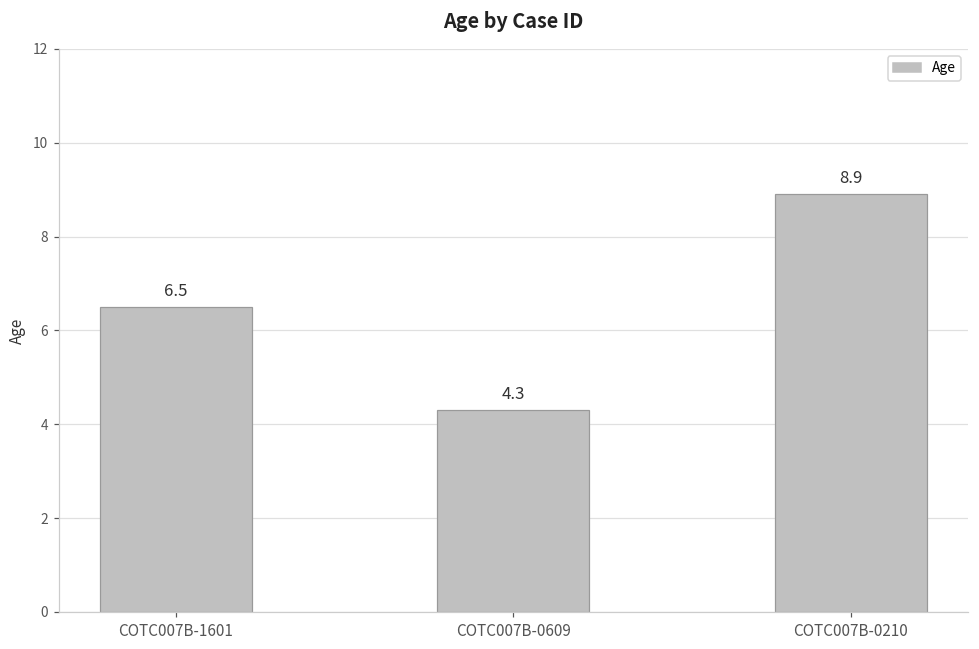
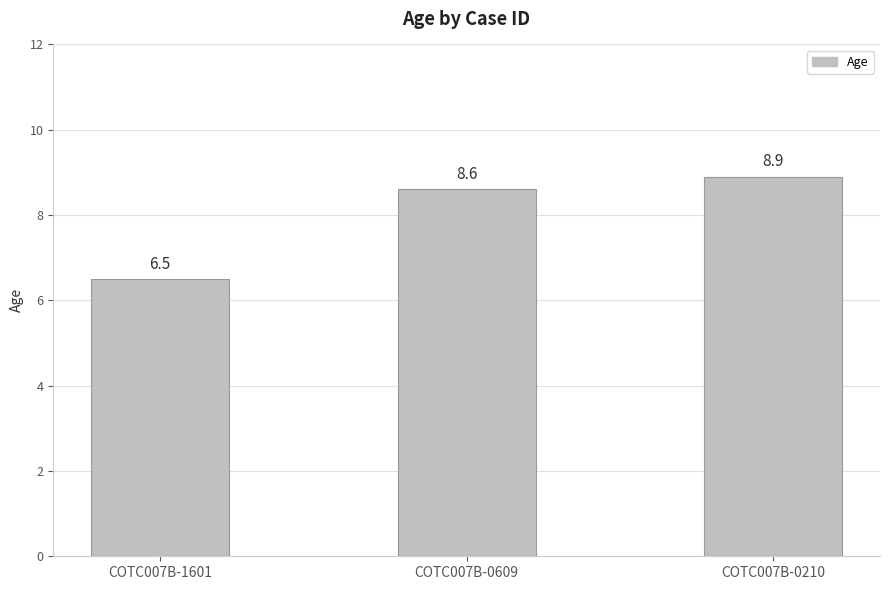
  {
    "COTC007B-1601": 6.5,
-   "COTC007B-0609": 4.3,
+   "COTC007B-0609": 8.6,
    "COTC007B-0210": 8.9
  }
